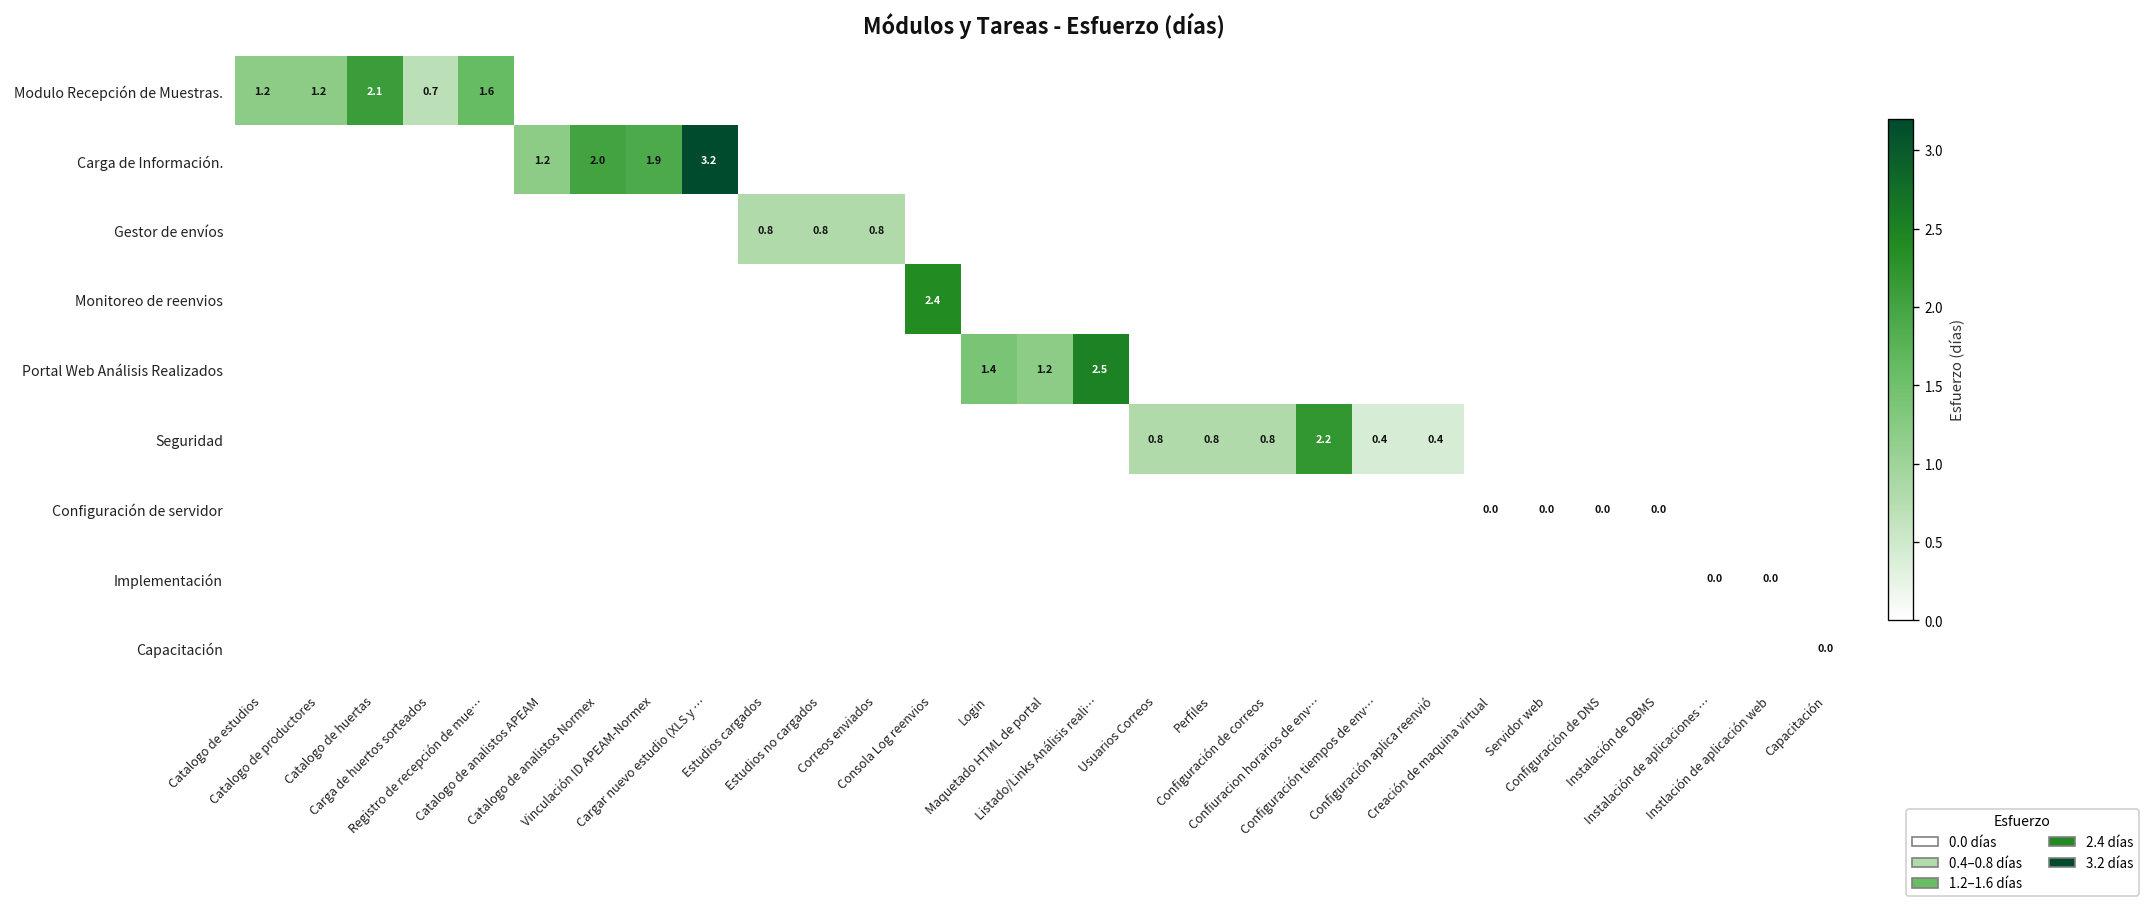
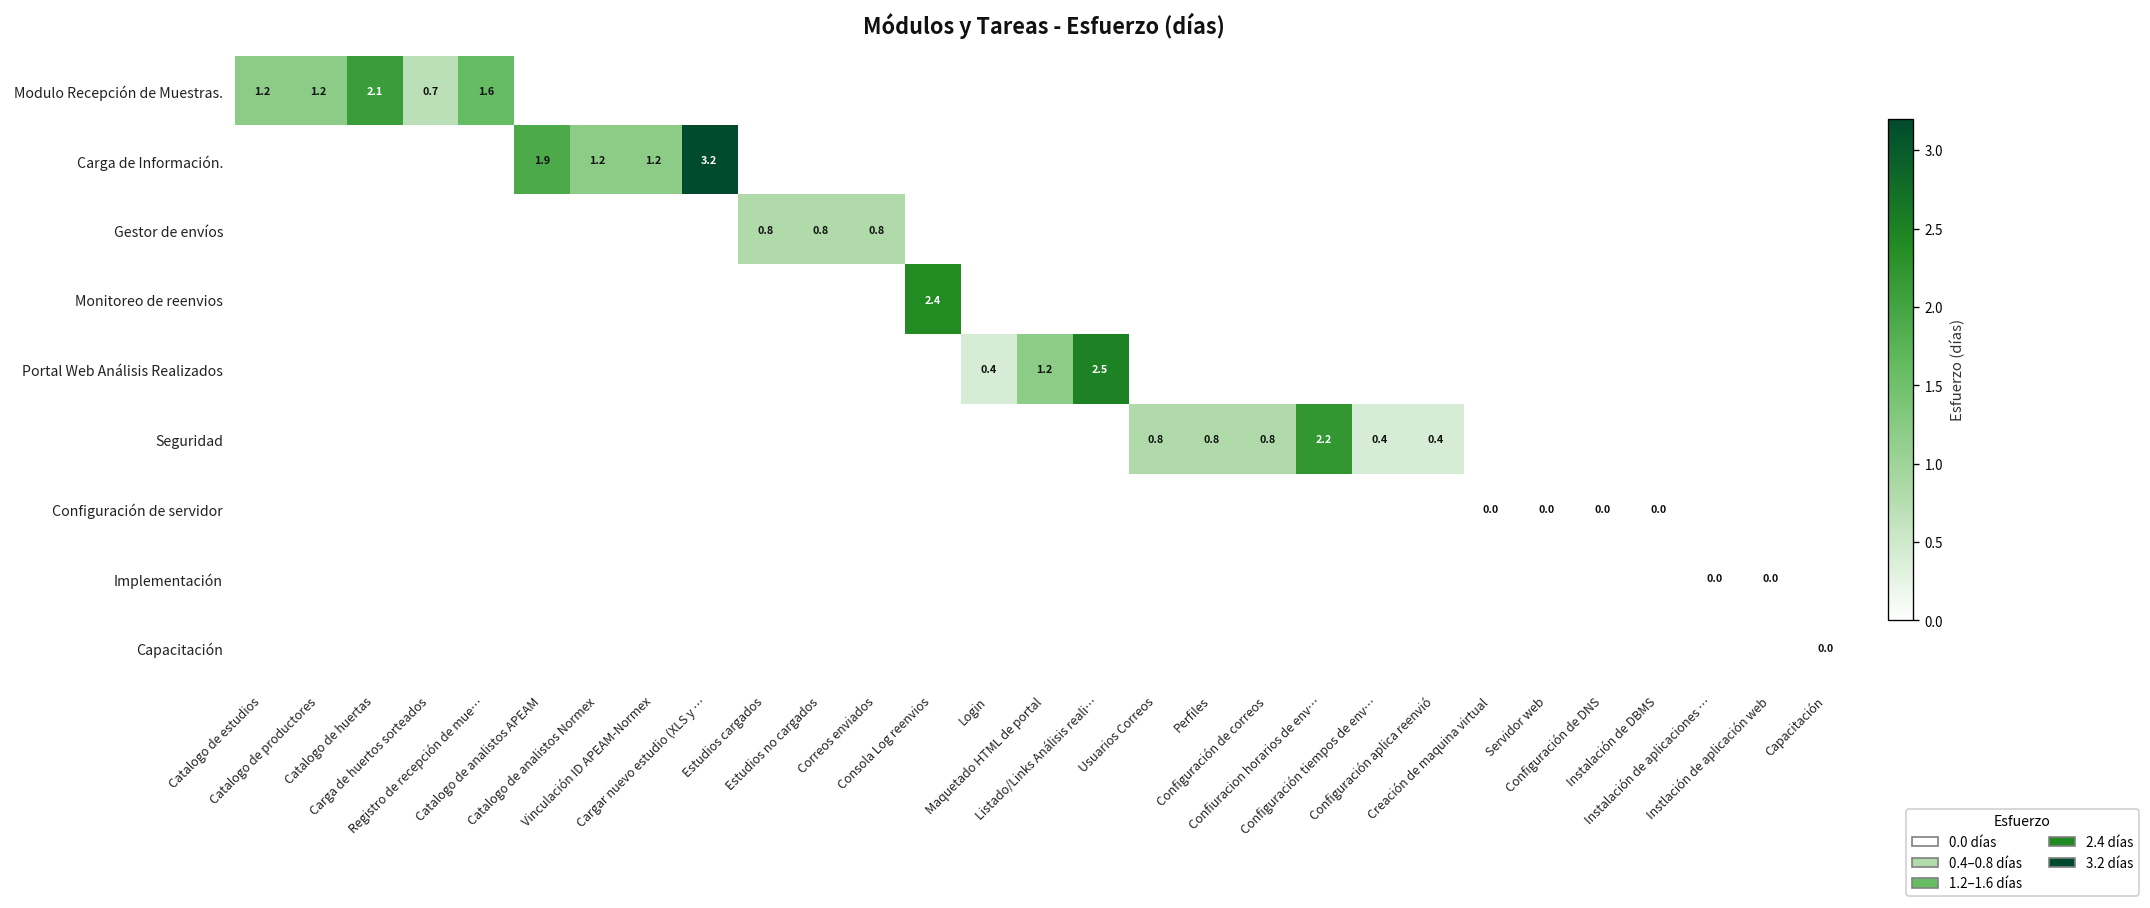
  {
    "Modulo Recepción de Muestras.": {
      "Catalogo de estudios": 1.2,
      "Catalogo de productores": 1.2,
      "Catalogo de huertas": 2.1,
      "Carga de huertos sorteados": 0.7,
      "Registro de recepción de mue…": 1.6
    },
    "Carga de Información.": {
-     "Catalogo de analistos APEAM": 1.2,
-     "Catalogo de analistos Normex": 2.0,
-     "Vinculación ID APEAM-Normex": 1.9,
+     "Catalogo de analistos APEAM": 1.9,
+     "Catalogo de analistos Normex": 1.2,
+     "Vinculación ID APEAM-Normex": 1.2,
      "Cargar nuevo estudio (XLS y …": 3.2
    },
    "Gestor de envíos": {
      "Estudios cargados": 0.8,
      "Estudios no cargados": 0.8,
      "Correos enviados": 0.8
    },
    "Monitoreo de reenvios": {
      "Consola Log reenvios": 2.4
    },
    "Portal Web Análisis Realizados": {
-     "Login": 1.4,
+     "Login": 0.4,
      "Maquetado HTML de portal": 1.2,
      "Listado/Links Análisis reali…": 2.5
    },
    "Seguridad": {
      "Usuarios Correos": 0.8,
      "Perfiles": 0.8,
      "Configuración de correos": 0.8,
      "Confiuracion horarios de env…": 2.2,
      "Configuración tiempos de env…": 0.4,
      "Configuración aplica reenvió": 0.4
    },
    "Configuración de servidor": {
      "Creación de maquina virtual": 0.0,
      "Servidor web": 0.0,
      "Configuración de DNS": 0.0,
      "Instalación de DBMS": 0.0
    },
    "Implementación": {
      "Instalación de aplicaciones …": 0.0,
      "Instlación de aplicación web": 0.0
    },
    "Capacitación": {
      "Capacitación": 0.0
    }
  }
